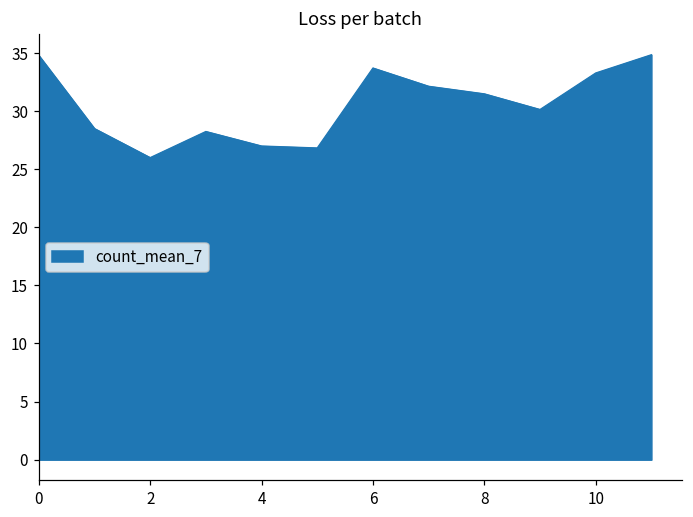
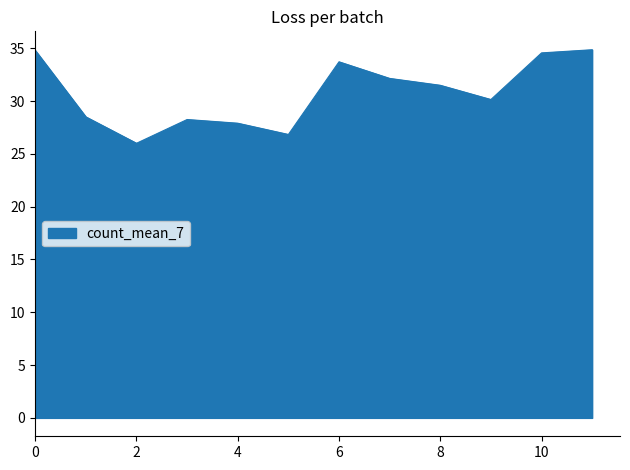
  {
    "0": 34.8,
    "2": 26.0,
-   "4": 27.0,
+   "4": 27.9,
    "6": 33.7,
    "8": 31.5,
-   "10": 33.3
+   "10": 34.6
  }
